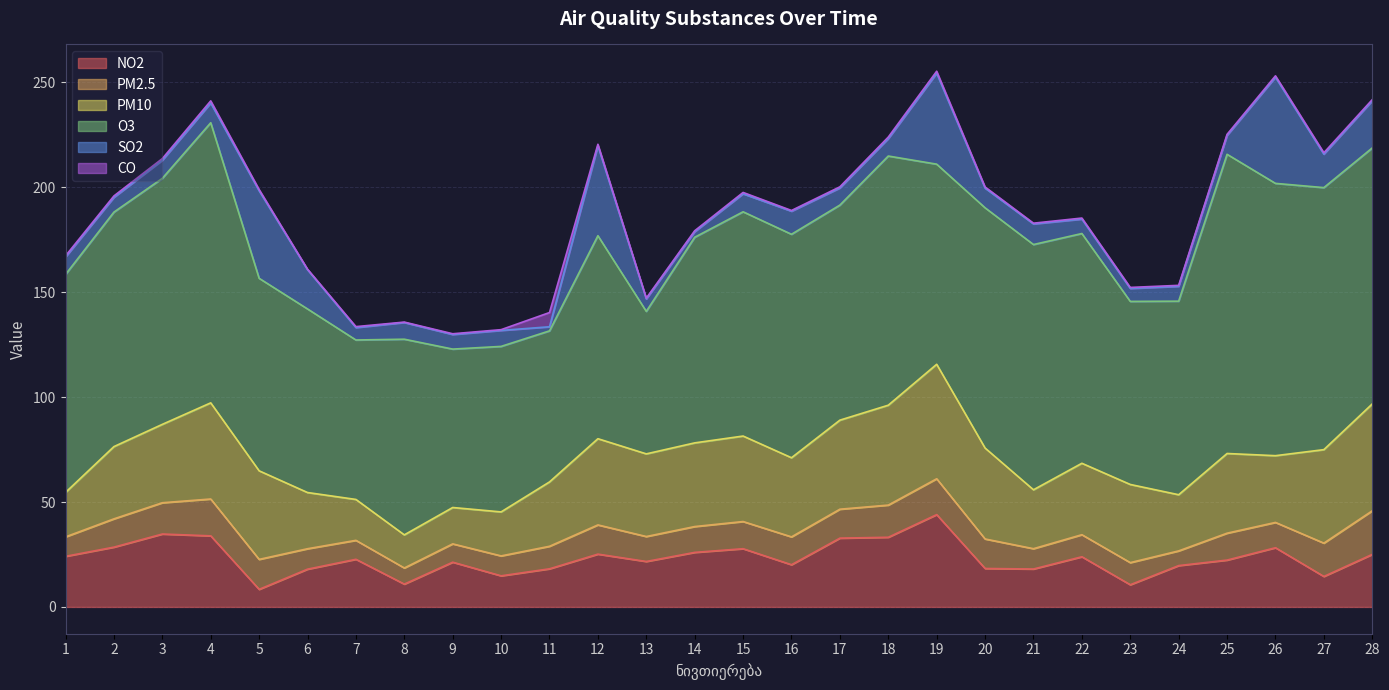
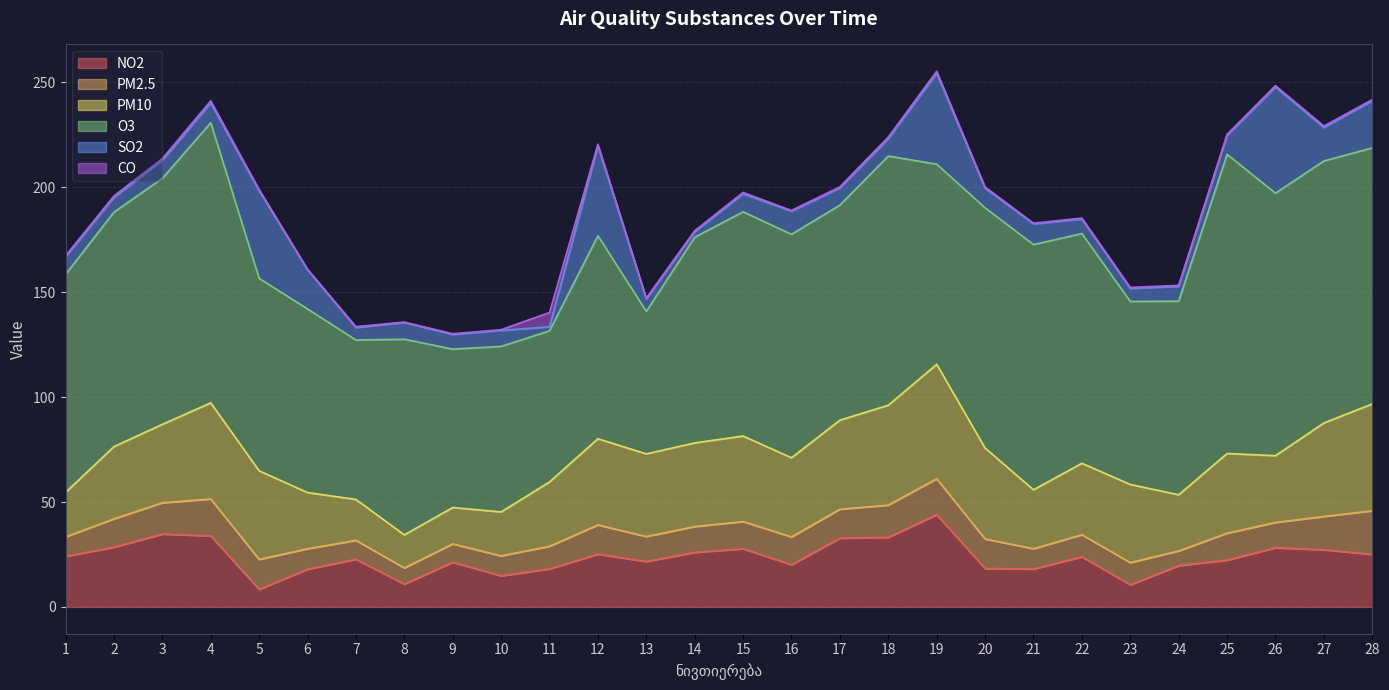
  {
    "NO2": {
      "1": 24,
      "2": 29,
      "3": 35,
      "4": 34,
      "5": 8,
      "6": 18,
      "7": 23,
      "8": 11,
      "9": 21,
      "10": 15,
      "11": 18,
      "12": 25,
      "13": 22,
      "14": 26,
      "15": 28,
      "16": 20,
      "17": 33,
      "18": 33,
      "19": 44,
      "20": 18,
      "21": 18,
      "22": 24,
      "23": 11,
      "24": 20,
      "25": 22,
      "26": 28,
-     "27": 15,
+     "27": 27,
      "28": 25
    },
    "O3": {
      "1": 104,
      "2": 112,
      "3": 117,
      "4": 134,
      "5": 92,
      "6": 88,
      "7": 76,
      "8": 93,
      "9": 76,
      "10": 79,
      "11": 72,
      "12": 97,
      "13": 68,
      "14": 98,
      "15": 107,
      "16": 107,
      "17": 102,
      "18": 119,
      "19": 95,
      "20": 115,
      "21": 117,
      "22": 110,
      "23": 87,
      "24": 92,
      "25": 143,
-     "26": 130,
+     "26": 125,
      "27": 125,
      "28": 122
    },
    "SO2": {
      "11": 2
    },
    "CO": {
      "11": 7
    }
  }
